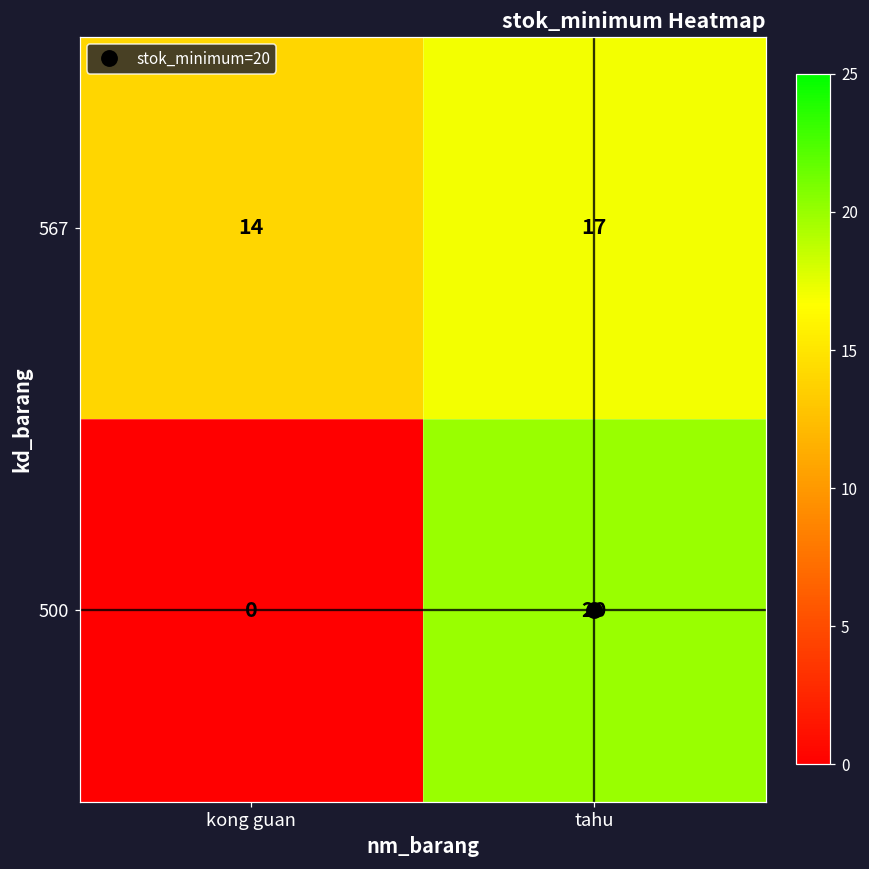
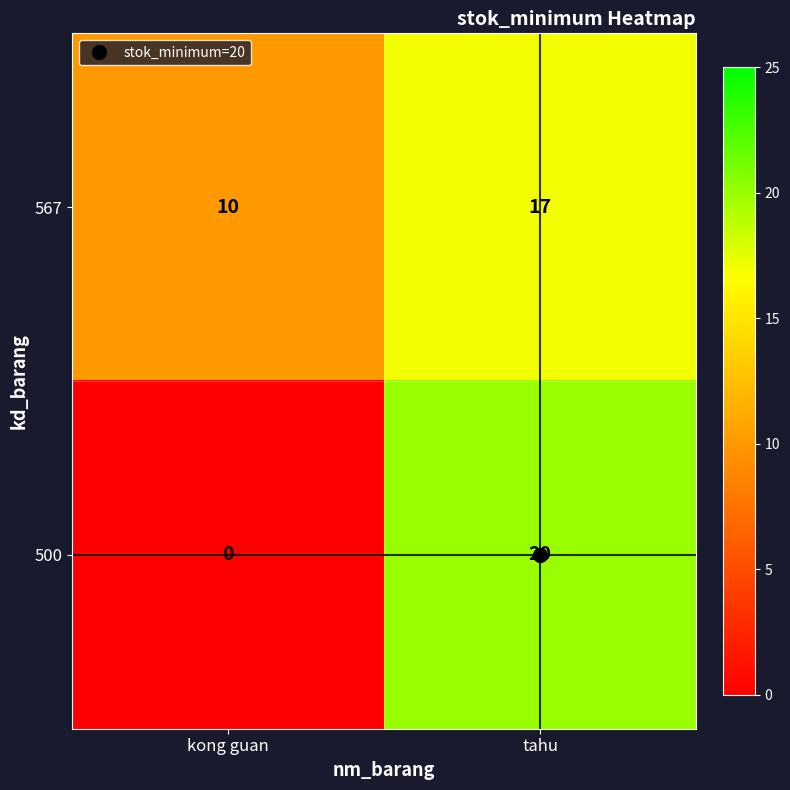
  {
    "567": {
-     "kong guan": 14,
+     "kong guan": 10,
      "tahu": 17
    },
    "500": {
      "kong guan": 0
    }
  }
